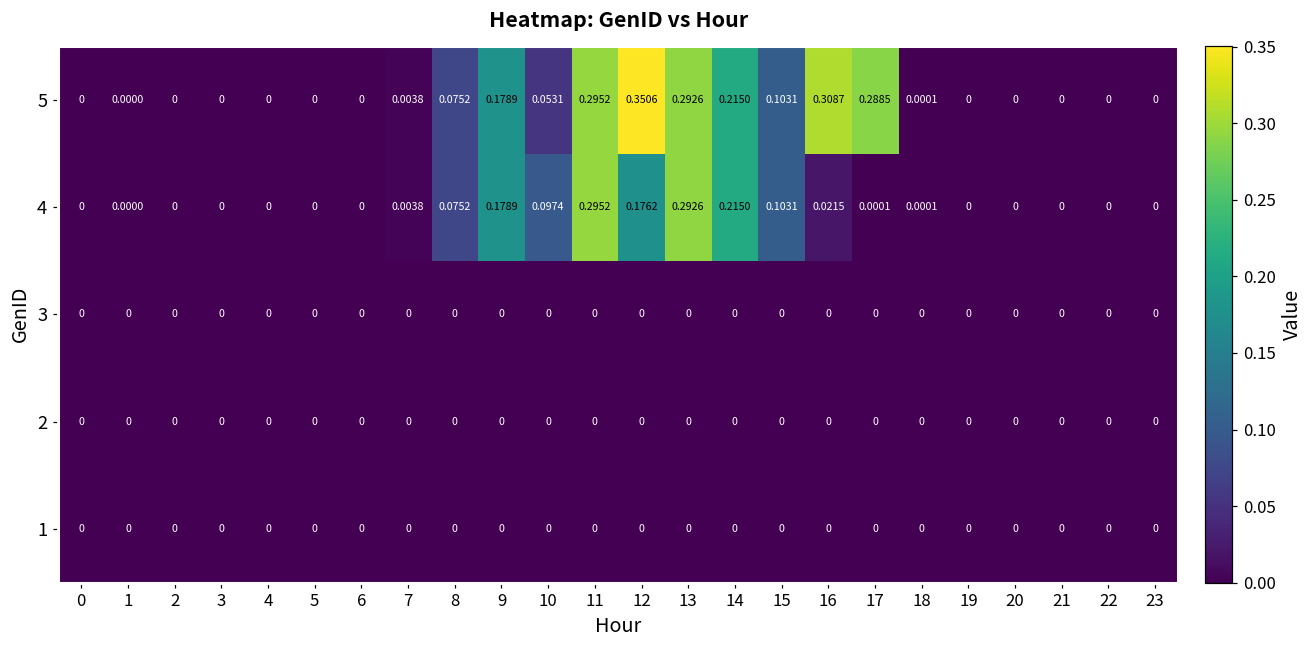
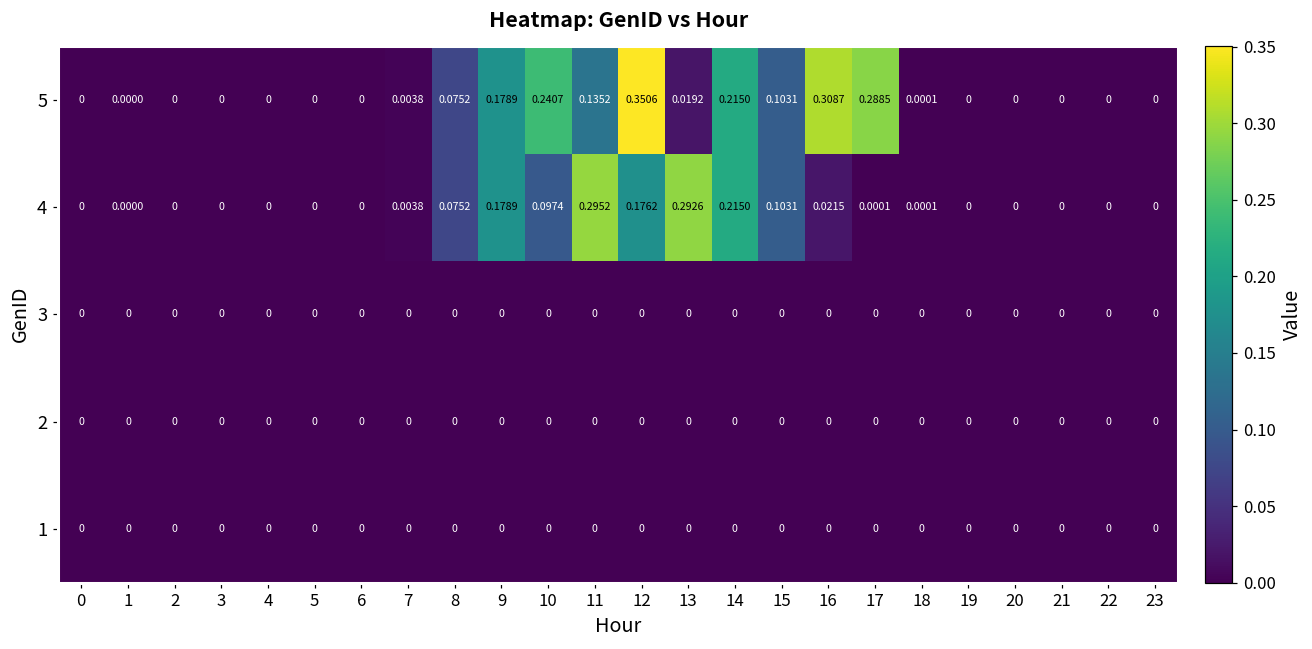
  {
    "5": {
      "0": 0,
      "1": 0.0000,
      "2": 0,
      "3": 0,
      "4": 0,
      "5": 0,
      "6": 0,
      "7": 0.0038,
      "8": 0.0752,
      "9": 0.1789,
-     "10": 0.0531,
-     "11": 0.2952,
+     "10": 0.2407,
+     "11": 0.1352,
      "12": 0.3506,
-     "13": 0.2926,
+     "13": 0.0192,
      "14": 0.2150,
      "15": 0.1031,
      "16": 0.3087,
      "17": 0.2885,
      "18": 0.0001,
      "19": 0,
      "20": 0,
      "21": 0,
      "22": 0,
      "23": 0
    },
    "4": {
      "0": 0,
      "1": 0.0000,
      "2": 0,
      "3": 0,
      "4": 0,
      "5": 0,
      "6": 0,
      "7": 0.0038,
      "8": 0.0752,
      "9": 0.1789,
      "10": 0.0974,
      "11": 0.2952,
      "12": 0.1762,
      "13": 0.2926,
      "14": 0.2150,
      "15": 0.1031,
      "16": 0.0215,
      "17": 0.0001,
      "18": 0.0001,
      "19": 0,
      "20": 0,
      "21": 0,
      "22": 0,
      "23": 0
    },
    "3": {
      "0": 0,
      "1": 0,
      "2": 0,
      "3": 0,
      "4": 0,
      "5": 0,
      "6": 0,
      "7": 0,
      "8": 0,
      "9": 0,
      "10": 0,
      "11": 0,
      "12": 0,
      "13": 0,
      "14": 0,
      "15": 0,
      "16": 0,
      "17": 0,
      "18": 0,
      "19": 0,
      "20": 0,
      "21": 0,
      "22": 0,
      "23": 0
    },
    "2": {
      "0": 0,
      "1": 0,
      "2": 0,
      "3": 0,
      "4": 0,
      "5": 0,
      "6": 0,
      "7": 0,
      "8": 0,
      "9": 0,
      "10": 0,
      "11": 0,
      "12": 0,
      "13": 0,
      "14": 0,
      "15": 0,
      "16": 0,
      "17": 0,
      "18": 0,
      "19": 0,
      "20": 0,
      "21": 0,
      "22": 0,
      "23": 0
    },
    "1": {
      "0": 0,
      "1": 0,
      "2": 0,
      "3": 0,
      "4": 0,
      "5": 0,
      "6": 0,
      "7": 0,
      "8": 0,
      "9": 0,
      "10": 0,
      "11": 0,
      "12": 0,
      "13": 0,
      "14": 0,
      "15": 0,
      "16": 0,
      "17": 0,
      "18": 0,
      "19": 0,
      "20": 0,
      "21": 0,
      "22": 0,
      "23": 0
    }
  }
